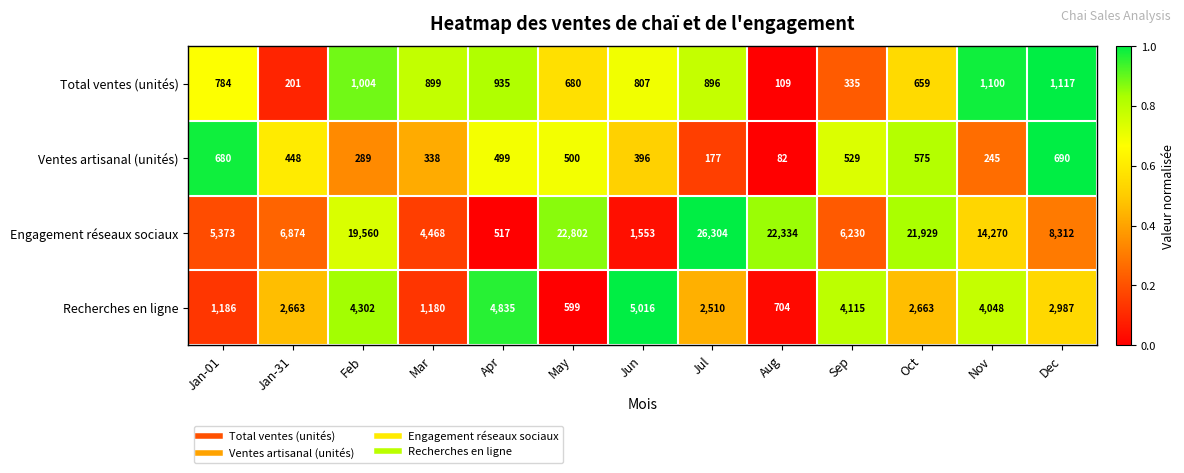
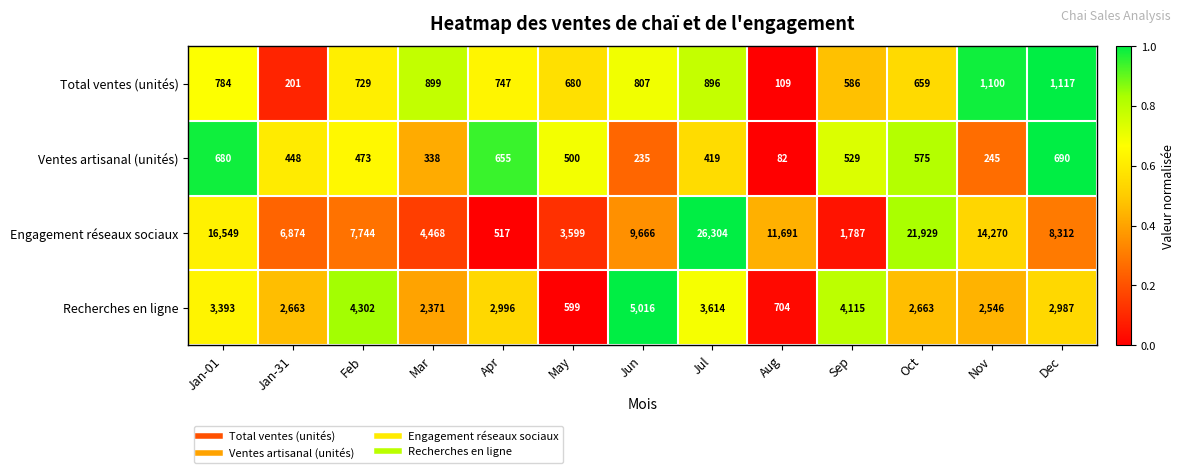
  {
    "Total ventes (unités)": {
      "Jan-01": "784",
      "Jan-31": "201",
-     "Feb": "1,004",
+     "Feb": "729",
      "Mar": "899",
-     "Apr": "935",
+     "Apr": "747",
      "May": "680",
      "Jun": "807",
      "Jul": "896",
      "Aug": "109",
-     "Sep": "335",
+     "Sep": "586",
      "Oct": "659",
      "Nov": "1,100",
      "Dec": "1,117"
    },
    "Ventes artisanal (unités)": {
      "Jan-01": "680",
      "Jan-31": "448",
-     "Feb": "289",
+     "Feb": "473",
      "Mar": "338",
-     "Apr": "499",
+     "Apr": "655",
      "May": "500",
-     "Jun": "396",
-     "Jul": "177",
+     "Jun": "235",
+     "Jul": "419",
      "Aug": "82",
      "Sep": "529",
      "Oct": "575",
      "Nov": "245",
      "Dec": "690"
    },
    "Engagement réseaux sociaux": {
-     "Jan-01": "5,373",
+     "Jan-01": "16,549",
      "Jan-31": "6,874",
-     "Feb": "19,560",
+     "Feb": "7,744",
      "Mar": "4,468",
      "Apr": "517",
-     "May": "22,802",
-     "Jun": "1,553",
+     "May": "3,599",
+     "Jun": "9,666",
      "Jul": "26,304",
-     "Aug": "22,334",
-     "Sep": "6,230",
+     "Aug": "11,691",
+     "Sep": "1,787",
      "Oct": "21,929",
      "Nov": "14,270",
      "Dec": "8,312"
    },
    "Recherches en ligne": {
-     "Jan-01": "1,186",
+     "Jan-01": "3,393",
      "Jan-31": "2,663",
      "Feb": "4,302",
-     "Mar": "1,180",
-     "Apr": "4,835",
+     "Mar": "2,371",
+     "Apr": "2,996",
      "May": "599",
      "Jun": "5,016",
-     "Jul": "2,510",
+     "Jul": "3,614",
      "Aug": "704",
      "Sep": "4,115",
      "Oct": "2,663",
-     "Nov": "4,048",
+     "Nov": "2,546",
      "Dec": "2,987"
    }
  }
